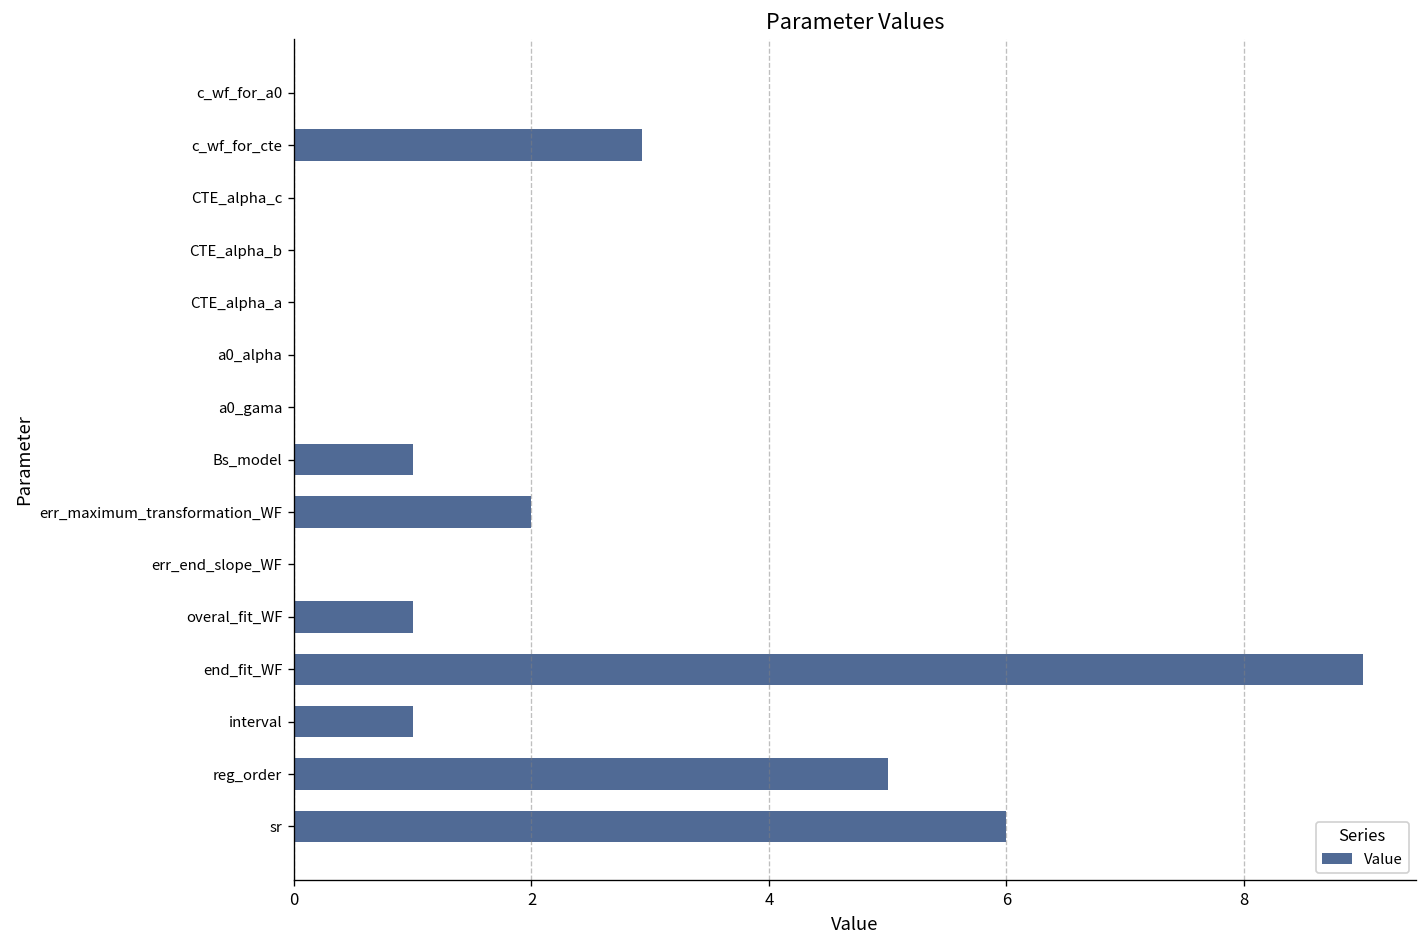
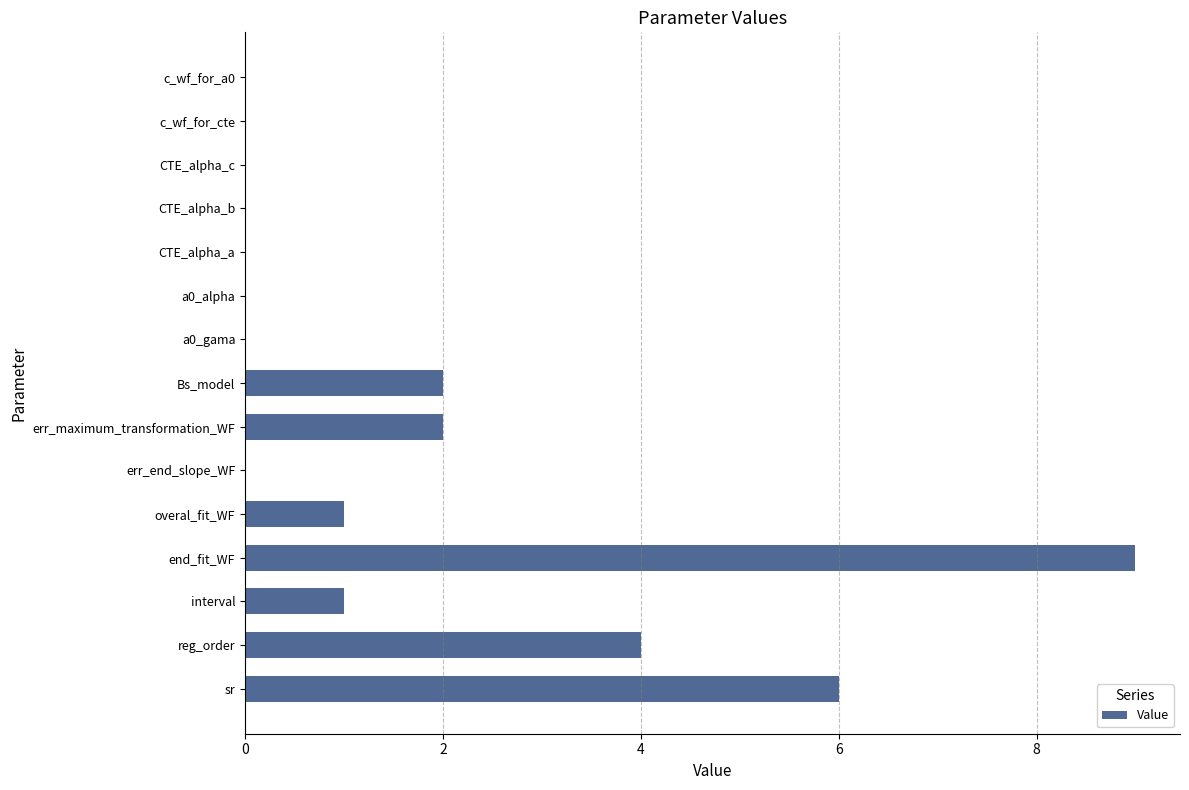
  {
-   "c_wf_for_cte": 2.9,
+   "c_wf_for_cte": 0.0,
    "CTE_alpha_a": 0.0,
-   "Bs_model": 1,
+   "Bs_model": 2,
    "err_maximum_transformation_WF": 2.0,
    "err_end_slope_WF": 0.0,
    "overal_fit_WF": 1.0,
    "end_fit_WF": 9.0,
    "interval": 1.0,
-   "reg_order": 5,
+   "reg_order": 4,
    "sr": 6.0
  }
